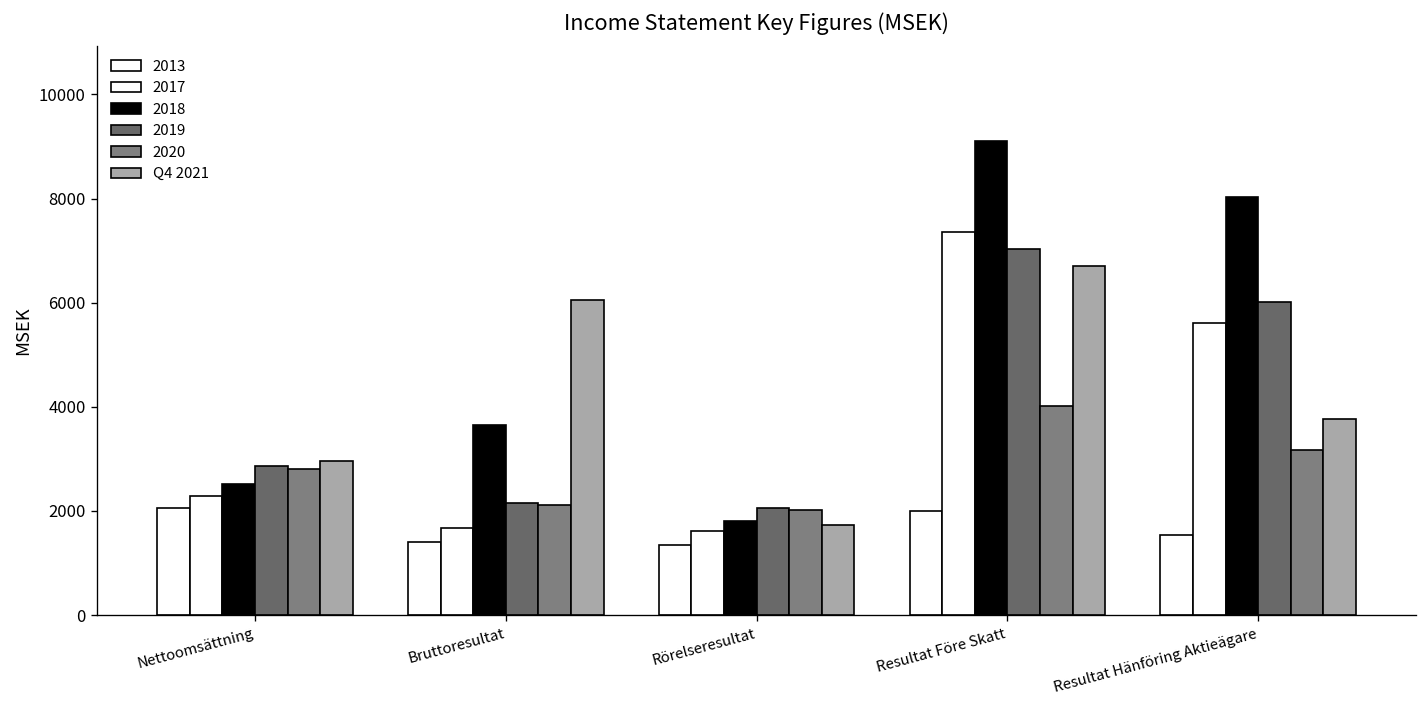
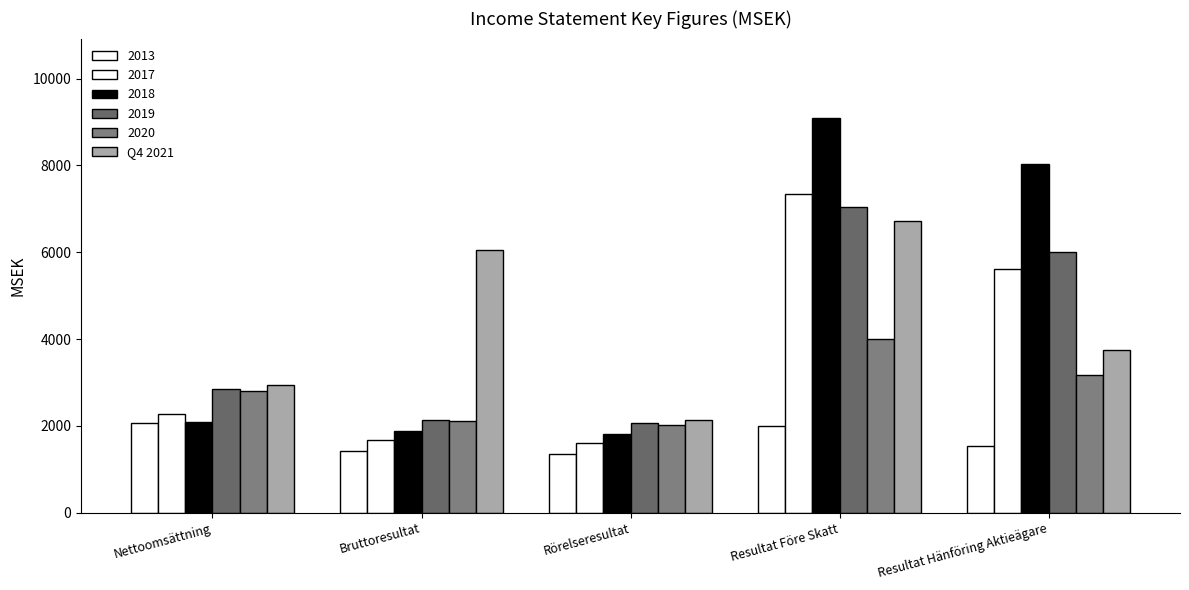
  {
    "2018": {
-     "Nettoomsättning": 2500,
-     "Bruttoresultat": 3700,
+     "Nettoomsättning": 2100,
+     "Bruttoresultat": 1900,
      "Rörelseresultat": 1800,
      "Resultat Före Skatt": 9100,
      "Resultat Hänföring Aktieägare": 8000
    },
    "Q4 2021": {
      "Nettoomsättning": 3000,
      "Bruttoresultat": 6100,
-     "Rörelseresultat": 1700,
+     "Rörelseresultat": 2100,
      "Resultat Före Skatt": 6700,
      "Resultat Hänföring Aktieägare": 3800
    }
  }
